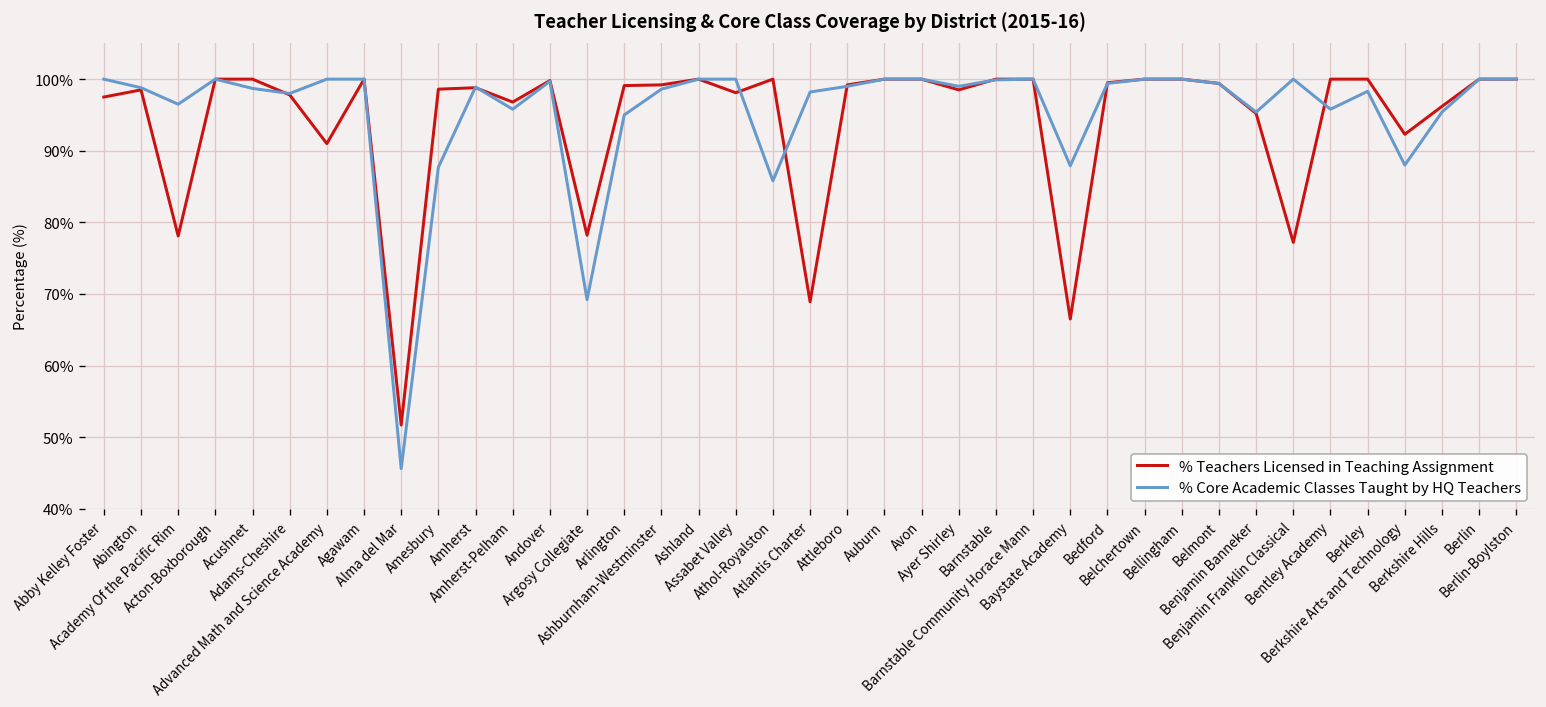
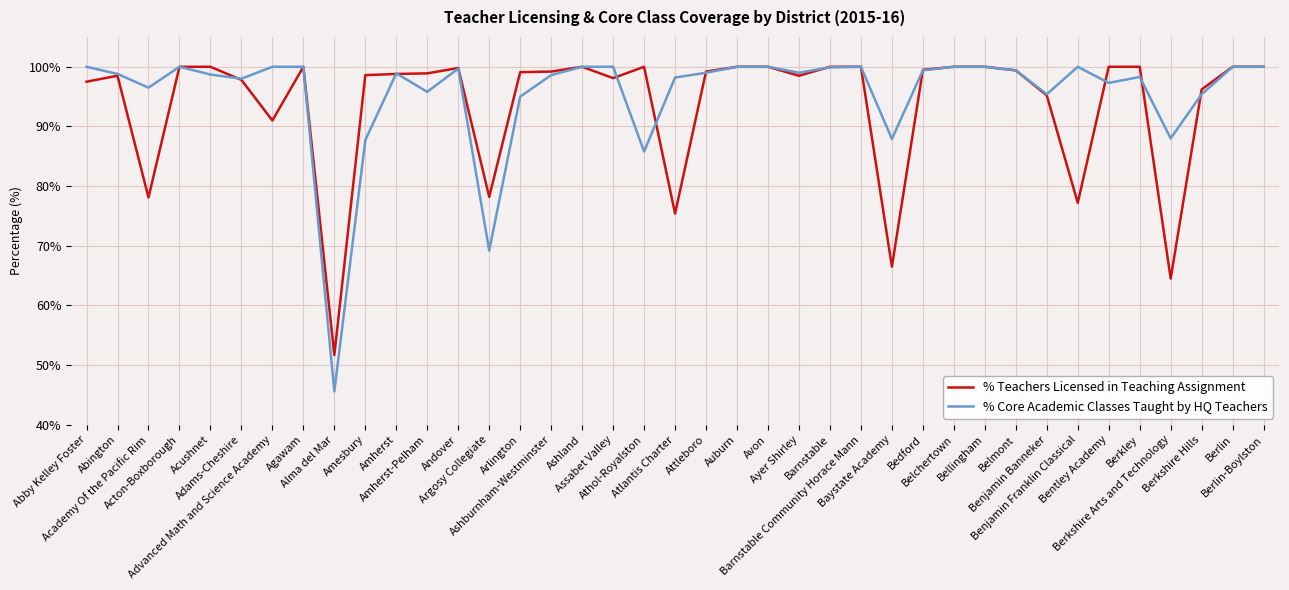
  {
    "% Teachers Licensed in Teaching Assignment": {
      "Abby Kelley Foster": "98%",
      "Academy Of the Pacific Rim": "78%",
      "Acushnet": "100%",
      "Advanced Math and Science Academy": "91%",
      "Alma del Mar": "52%",
      "Amesbury": "99%",
-     "Amherst-Pelham": "97%",
+     "Amherst-Pelham": "99%",
      "Argosy Collegiate": "78%",
      "Arlington": "99%",
      "Ashburnham-Westminster": "99%",
      "Assabet Valley": "98%",
      "Athol-Royalston": "100%",
-     "Atlantis Charter": "69%",
+     "Atlantis Charter": "75%",
      "Ayer Shirley": "99%",
      "Baystate Academy": "67%",
      "Benjamin Franklin Classical": "77%",
      "Bentley Academy": "100%",
      "Berkley": "100%",
-     "Berkshire Arts and Technology": "92%",
+     "Berkshire Arts and Technology": "65%",
      "Berkshire Hills": "96%"
    },
    "% Core Academic Classes Taught by HQ Teachers": {
      "Abby Kelley Foster": "100%",
      "Academy Of the Pacific Rim": "97%",
      "Acushnet": "99%",
      "Advanced Math and Science Academy": "100%",
      "Alma del Mar": "46%",
      "Amesbury": "88%",
      "Amherst-Pelham": "96%",
      "Argosy Collegiate": "69%",
      "Arlington": "95%",
      "Ashburnham-Westminster": "99%",
      "Assabet Valley": "100%",
      "Athol-Royalston": "86%",
      "Atlantis Charter": "98%",
      "Ayer Shirley": "99%",
      "Baystate Academy": "88%",
      "Benjamin Franklin Classical": "100%",
-     "Bentley Academy": "96%",
+     "Bentley Academy": "97%",
      "Berkley": "98%",
      "Berkshire Arts and Technology": "88%",
      "Berkshire Hills": "95%"
    }
  }
